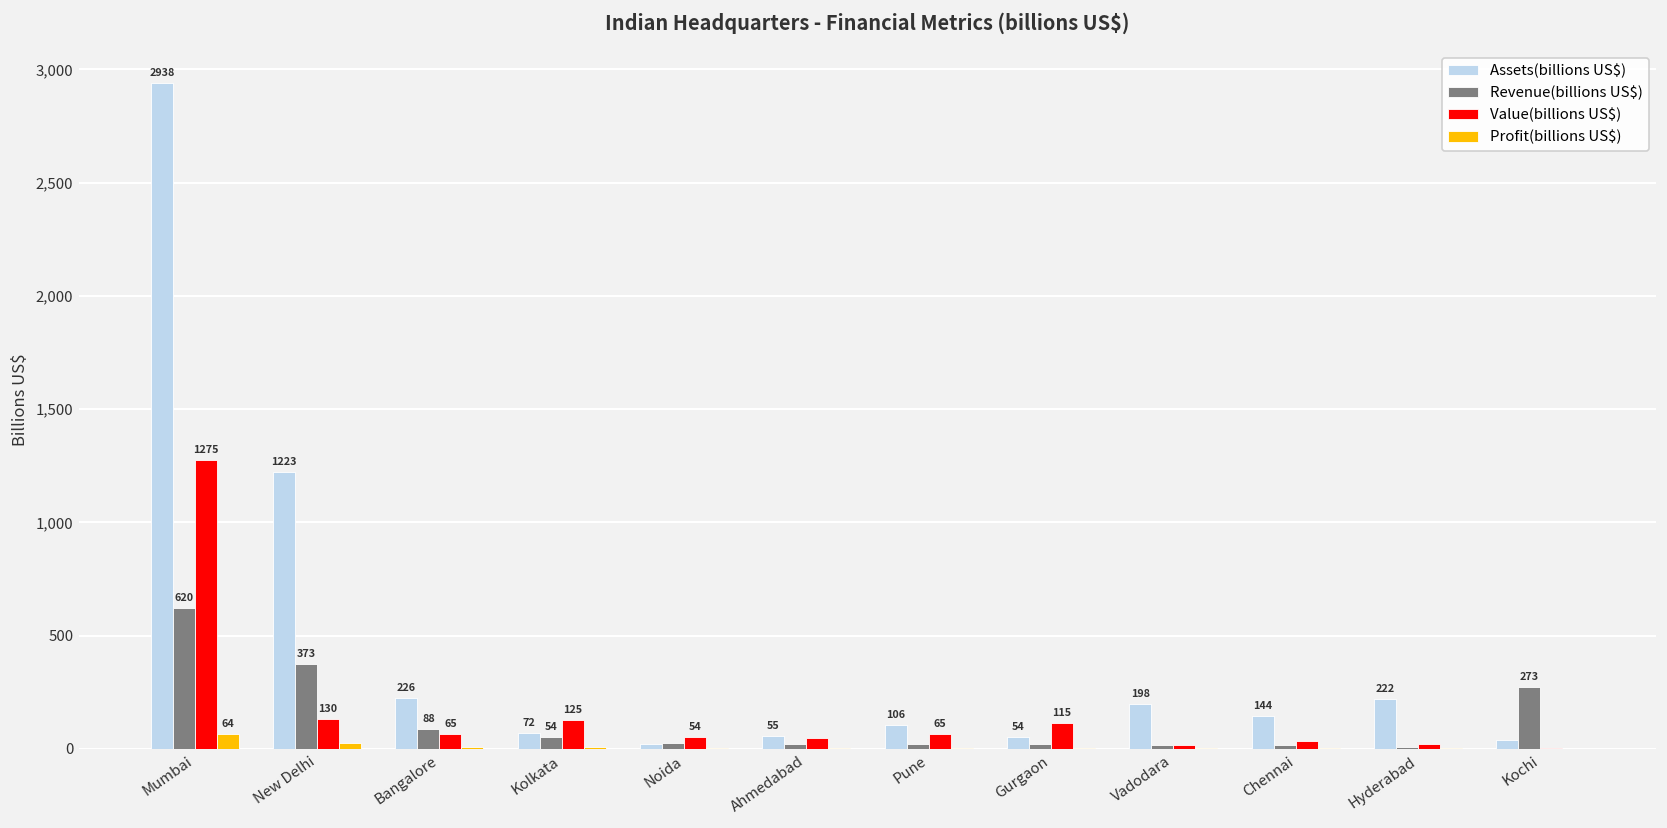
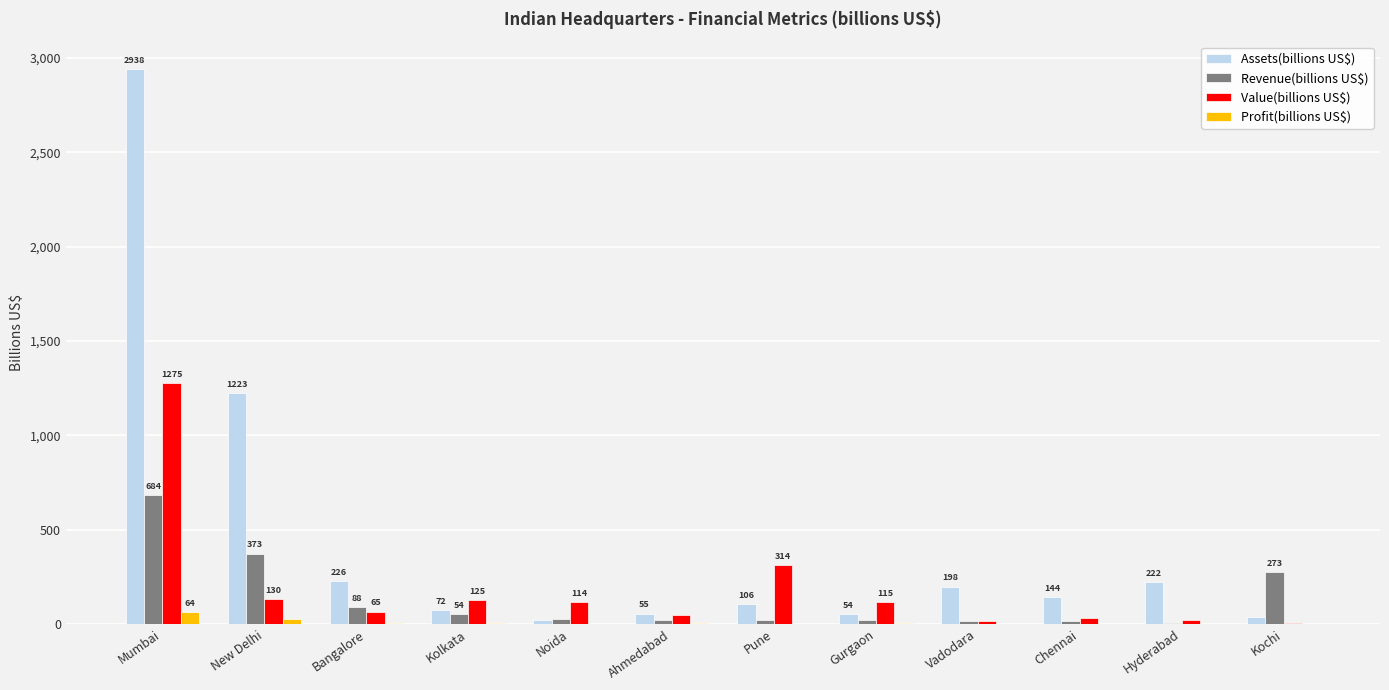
  {
    "Assets(billions US$)": {
      "Mumbai": 2938,
      "New Delhi": 1223,
      "Bangalore": 226,
      "Kolkata": 72,
      "Ahmedabad": 55,
      "Pune": 106,
      "Gurgaon": 54,
      "Vadodara": 198,
      "Chennai": 144,
      "Hyderabad": 222
    },
    "Revenue(billions US$)": {
-     "Mumbai": 620,
+     "Mumbai": 684,
      "New Delhi": 373,
      "Bangalore": 88,
      "Kolkata": 54,
      "Kochi": 273
    },
    "Value(billions US$)": {
      "Mumbai": 1275,
      "New Delhi": 130,
      "Bangalore": 65,
      "Kolkata": 125,
-     "Noida": 54,
-     "Pune": 65,
+     "Noida": 114,
+     "Pune": 314,
      "Gurgaon": 115
    },
    "Profit(billions US$)": {
      "Mumbai": 64
    }
  }
